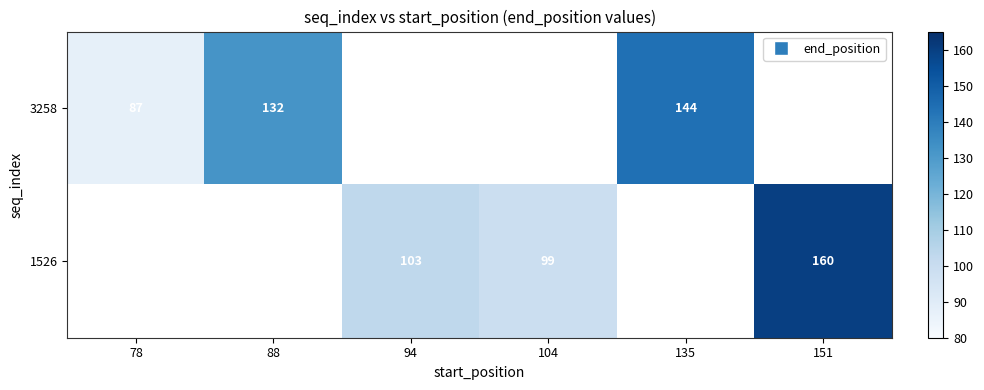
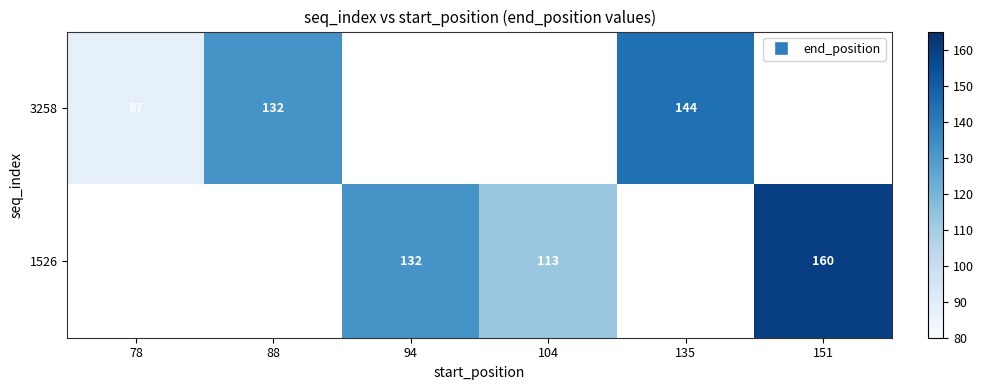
  {
    "3258": {
      "88": 132,
      "135": 144
    },
    "1526": {
-     "94": 103,
-     "104": 99,
+     "94": 132,
+     "104": 113,
      "151": 160
    }
  }
